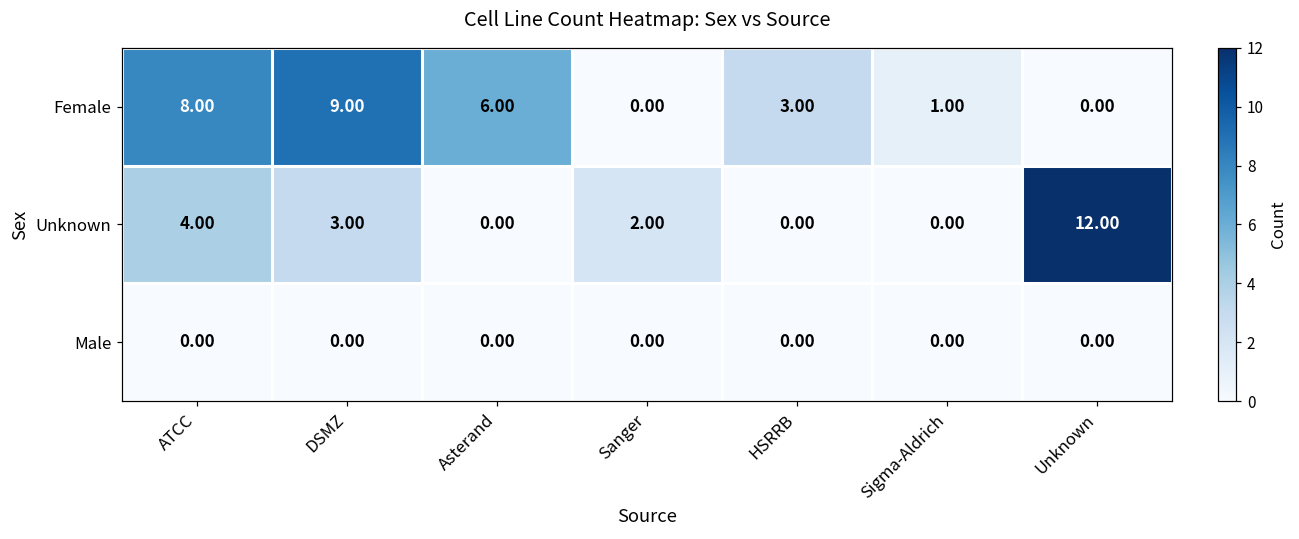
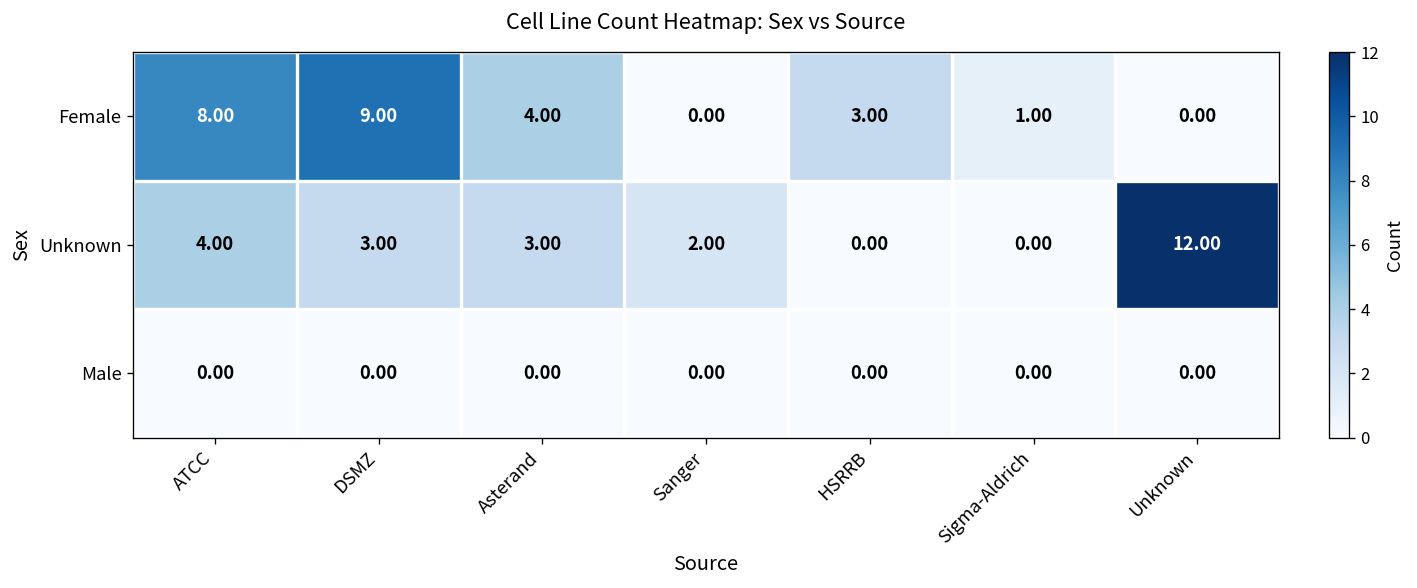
  {
    "Female": {
      "ATCC": 8.00,
      "DSMZ": 9.00,
-     "Asterand": 6.00,
+     "Asterand": 4.00,
      "Sanger": 0.00,
      "HSRRB": 3.00,
      "Sigma-Aldrich": 1.00,
      "Unknown": 0.00
    },
    "Unknown": {
      "ATCC": 4.00,
      "DSMZ": 3.00,
-     "Asterand": 0.00,
+     "Asterand": 3.00,
      "Sanger": 2.00,
      "HSRRB": 0.00,
      "Sigma-Aldrich": 0.00,
      "Unknown": 12.00
    },
    "Male": {
      "ATCC": 0.00,
      "DSMZ": 0.00,
      "Asterand": 0.00,
      "Sanger": 0.00,
      "HSRRB": 0.00,
      "Sigma-Aldrich": 0.00,
      "Unknown": 0.00
    }
  }
